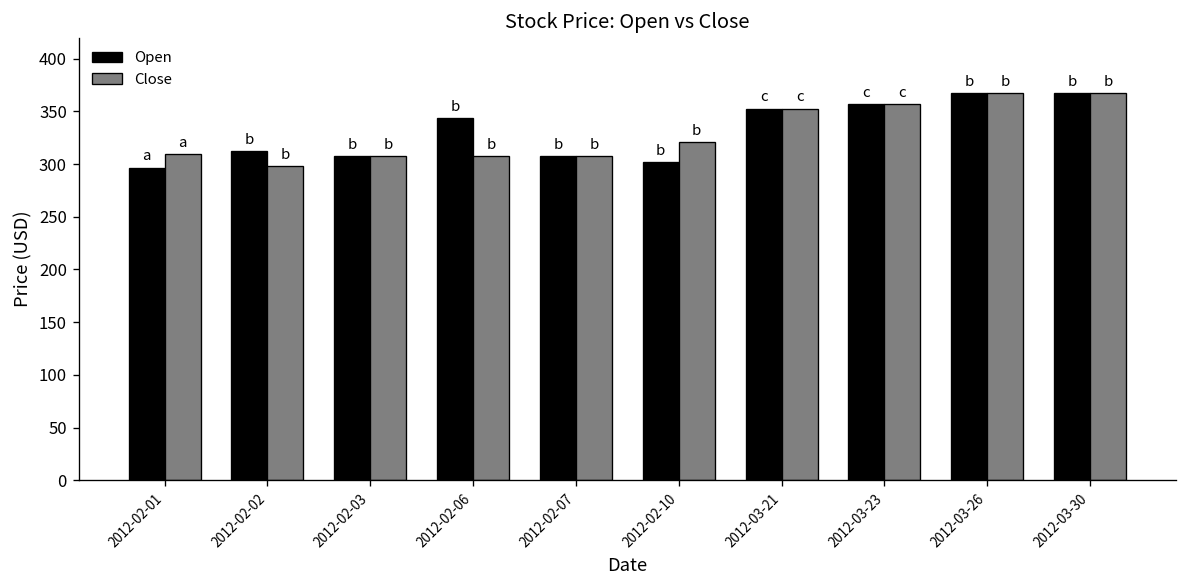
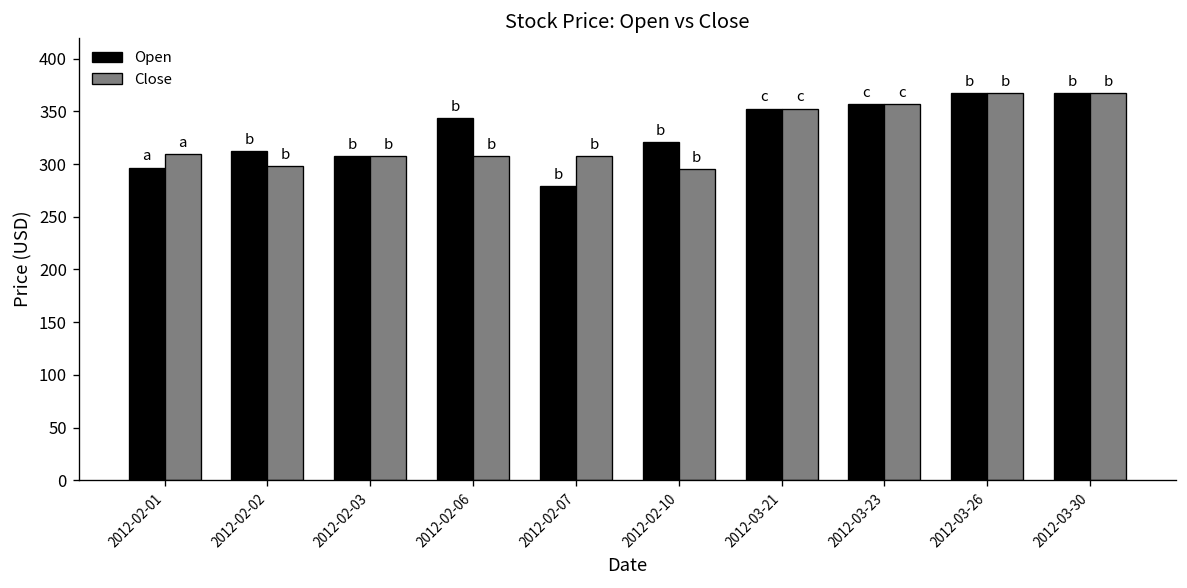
  {
    "Open": {
      "2012-02-01": 300,
      "2012-02-02": 310,
      "2012-02-03": 310,
      "2012-02-06": 340,
-     "2012-02-07": 310,
-     "2012-02-10": 300,
+     "2012-02-07": 280,
+     "2012-02-10": 320,
      "2012-03-21": 350,
      "2012-03-23": 360,
      "2012-03-26": 370,
      "2012-03-30": 370
    },
    "Close": {
      "2012-02-01": 310,
      "2012-02-02": 300,
      "2012-02-03": 310,
      "2012-02-06": 310,
      "2012-02-07": 310,
-     "2012-02-10": 320,
+     "2012-02-10": 300,
      "2012-03-21": 350,
      "2012-03-23": 360,
      "2012-03-26": 370,
      "2012-03-30": 370
    }
  }
